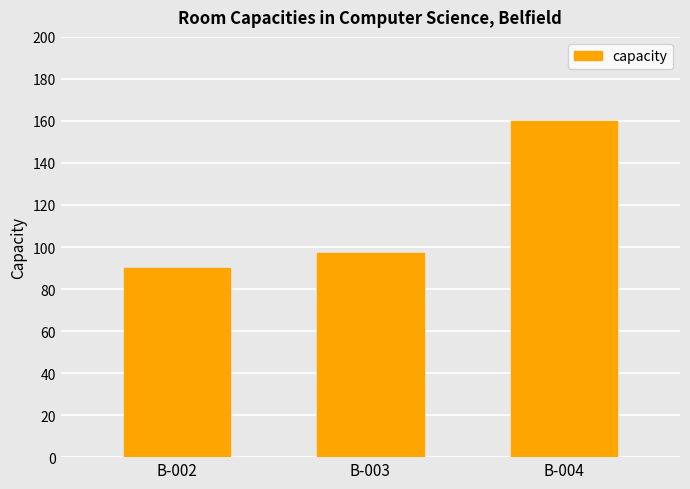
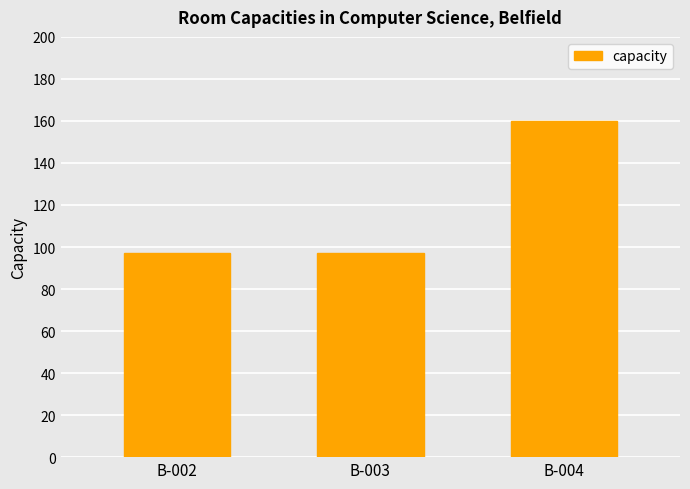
  {
-   "B-002": 90,
+   "B-002": 97,
    "B-003": 97,
    "B-004": 160
  }
